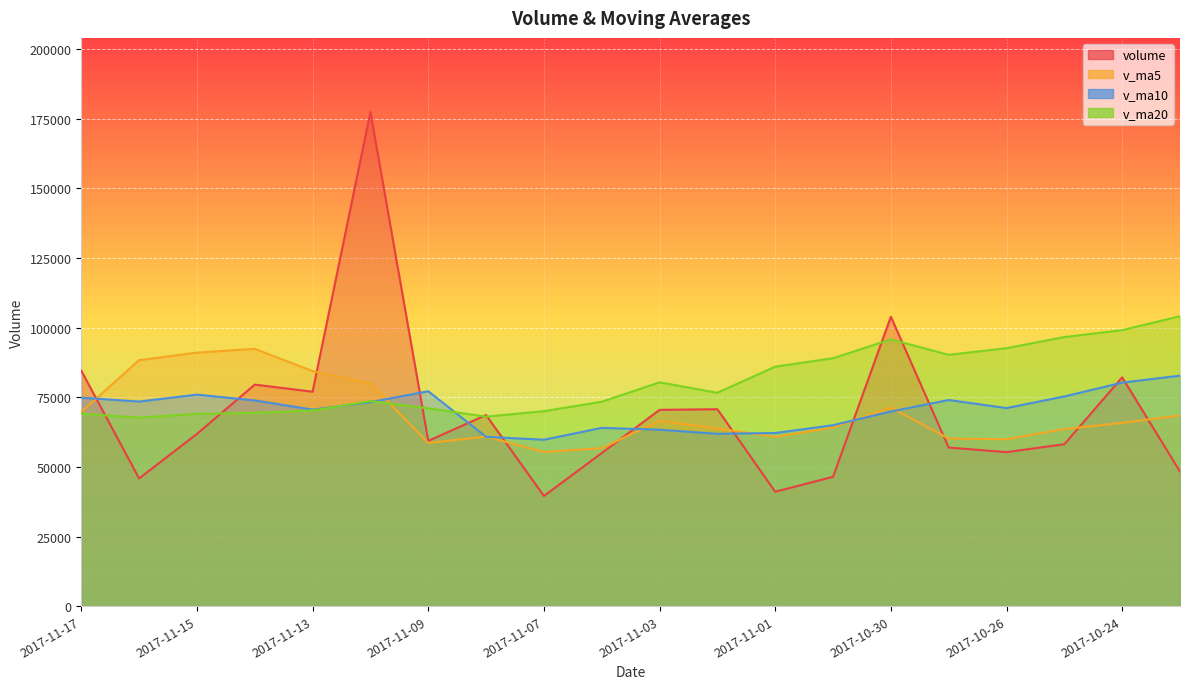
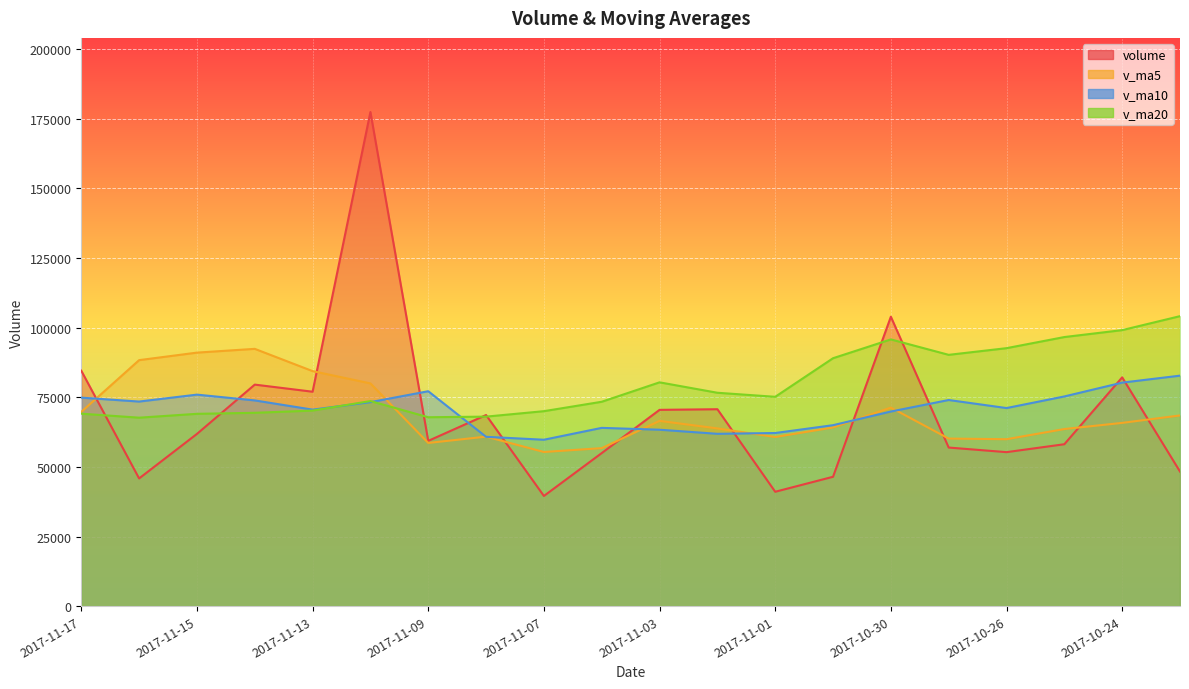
  {
    "v_ma10": {
      "2017-11-17": 75000,
      "2017-11-15": 76000,
      "2017-11-09": 77000,
      "2017-11-07": 60000,
      "2017-11-03": 63000,
      "2017-11-01": 62000,
      "2017-10-30": 70000,
      "2017-10-26": 71000,
      "2017-10-24": 80000
    },
    "v_ma20": {
      "2017-11-15": 69000,
-     "2017-11-09": 71000,
+     "2017-11-09": 68000,
      "2017-11-07": 70000,
      "2017-11-03": 80000,
-     "2017-11-01": 86000,
+     "2017-11-01": 75000,
      "2017-10-30": 96000,
      "2017-10-26": 93000,
      "2017-10-24": 99000
    }
  }
